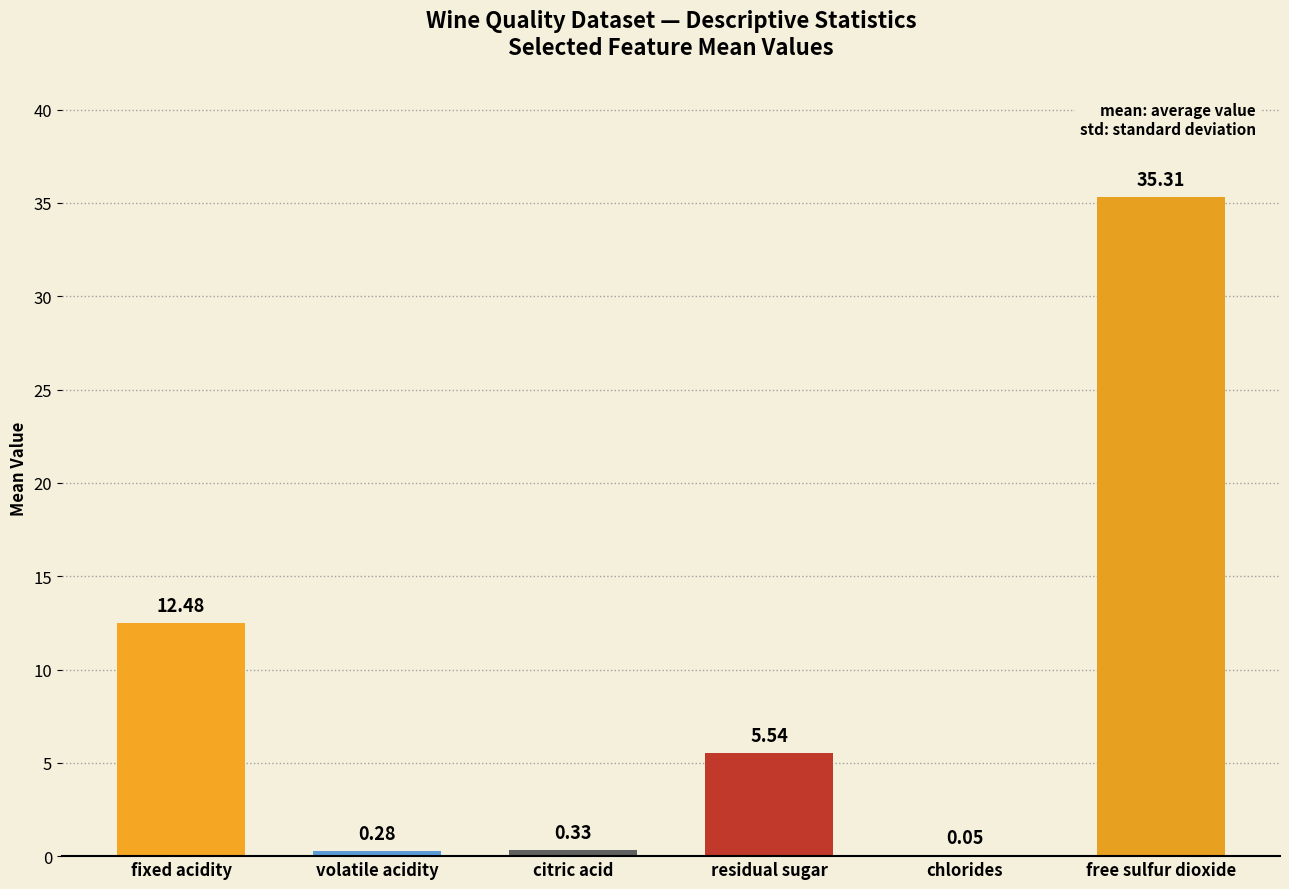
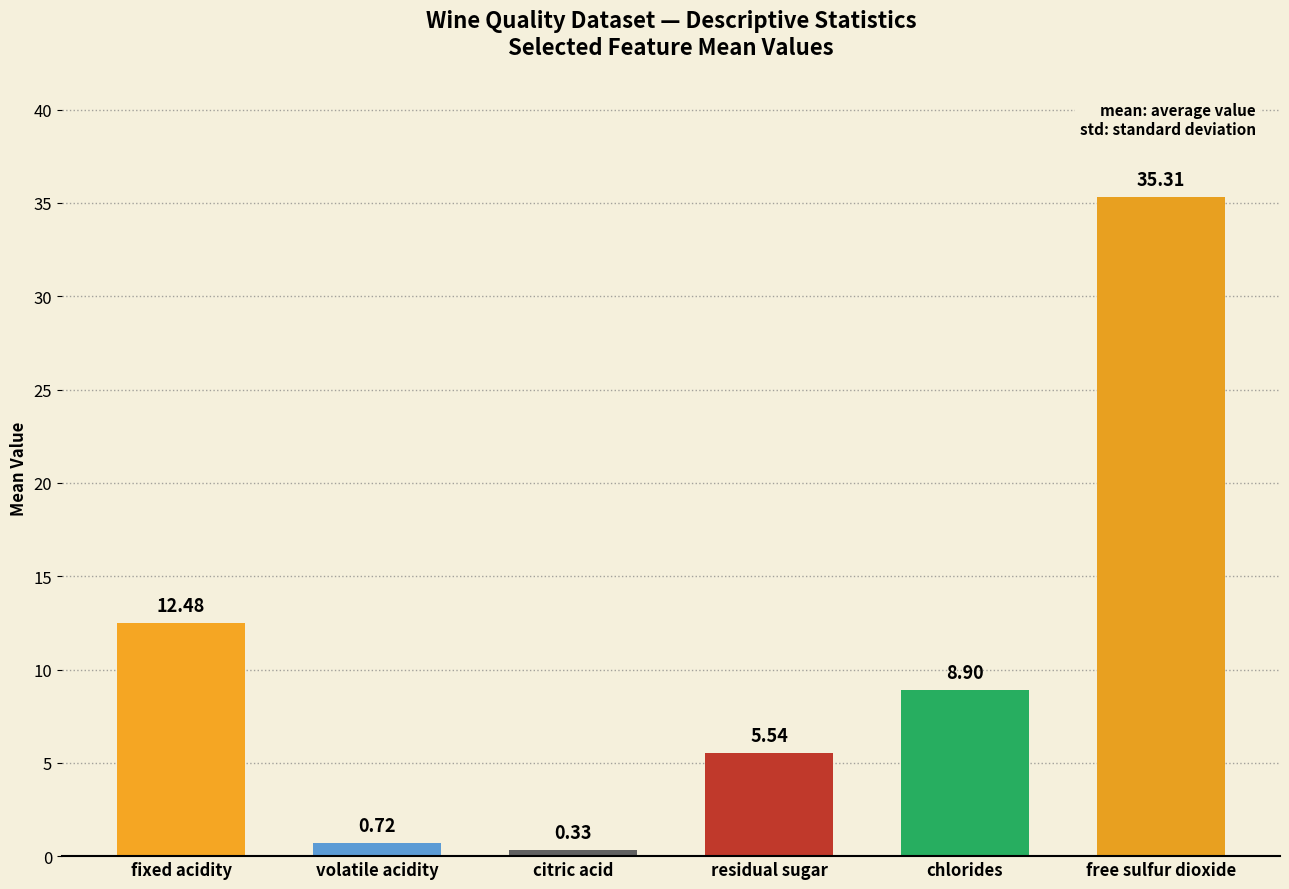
  {
    "fixed acidity": 12.48,
-   "volatile acidity": 0.28,
+   "volatile acidity": 0.72,
    "citric acid": 0.33,
    "residual sugar": 5.54,
-   "chlorides": 0.05,
+   "chlorides": 8.90,
    "free sulfur dioxide": 35.31
  }
